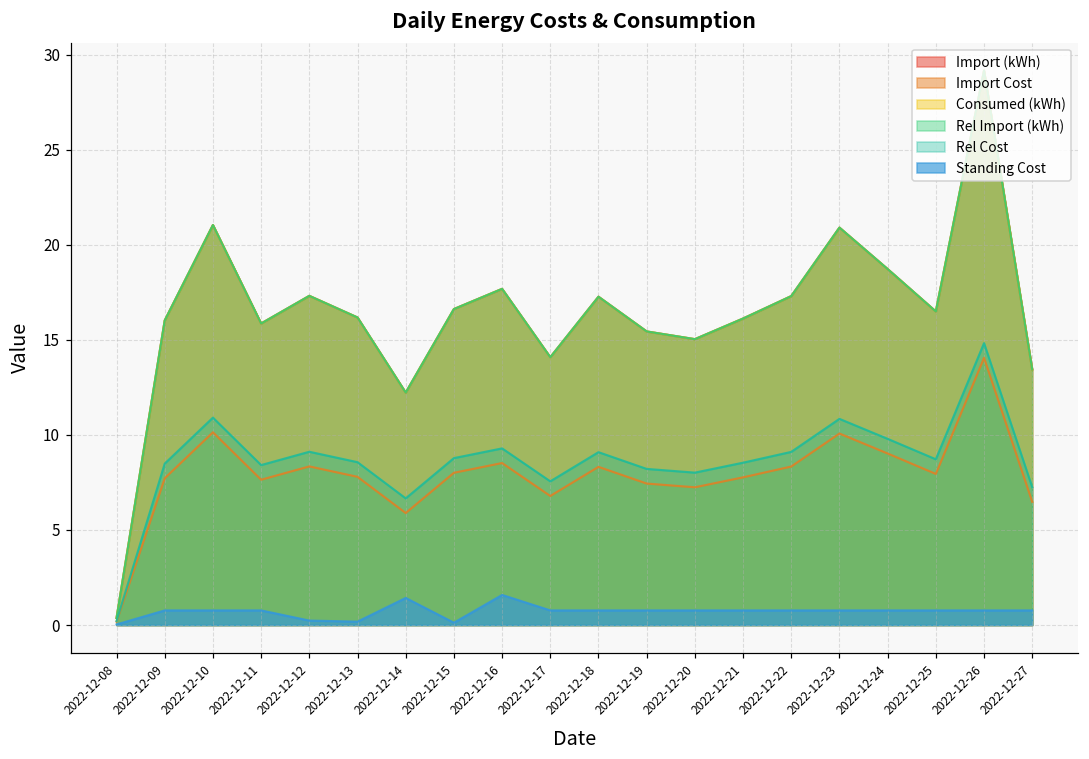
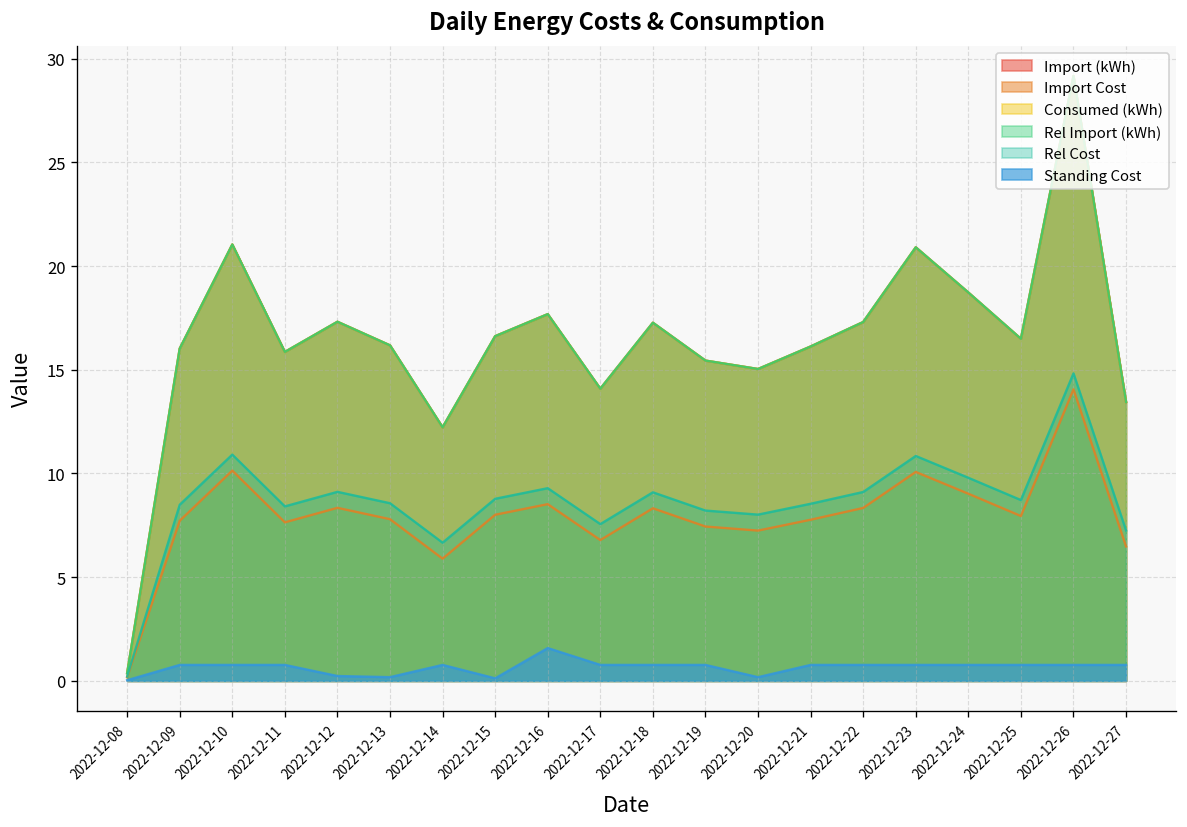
  {
    "Import Cost": {
      "2022-12-09": 7.7,
      "2022-12-10": 10.1,
      "2022-12-11": 7.6,
      "2022-12-12": 8.3,
      "2022-12-13": 7.8,
      "2022-12-14": 5.9,
      "2022-12-15": 8.0,
      "2022-12-16": 8.5,
      "2022-12-17": 6.8,
      "2022-12-18": 8.3,
      "2022-12-19": 7.4,
      "2022-12-20": 7.2,
      "2022-12-21": 7.8,
      "2022-12-22": 8.3,
      "2022-12-23": 10.1,
      "2022-12-24": 9.0,
      "2022-12-25": 7.9,
      "2022-12-26": 14.1,
      "2022-12-27": 6.5
    },
    "Standing Cost": {
      "2022-12-08": 0.0,
      "2022-12-09": 0.8,
      "2022-12-10": 0.8,
      "2022-12-11": 0.8,
      "2022-12-12": 0.2,
      "2022-12-13": 0.2,
-     "2022-12-14": 1.4,
+     "2022-12-14": 0.8,
      "2022-12-15": 0.1,
      "2022-12-16": 1.6,
      "2022-12-17": 0.8,
      "2022-12-18": 0.8,
      "2022-12-19": 0.8,
-     "2022-12-20": 0.8,
+     "2022-12-20": 0.2,
      "2022-12-21": 0.8,
      "2022-12-22": 0.8,
      "2022-12-23": 0.8,
      "2022-12-24": 0.8,
      "2022-12-25": 0.8,
      "2022-12-26": 0.8,
      "2022-12-27": 0.8
    }
  }
